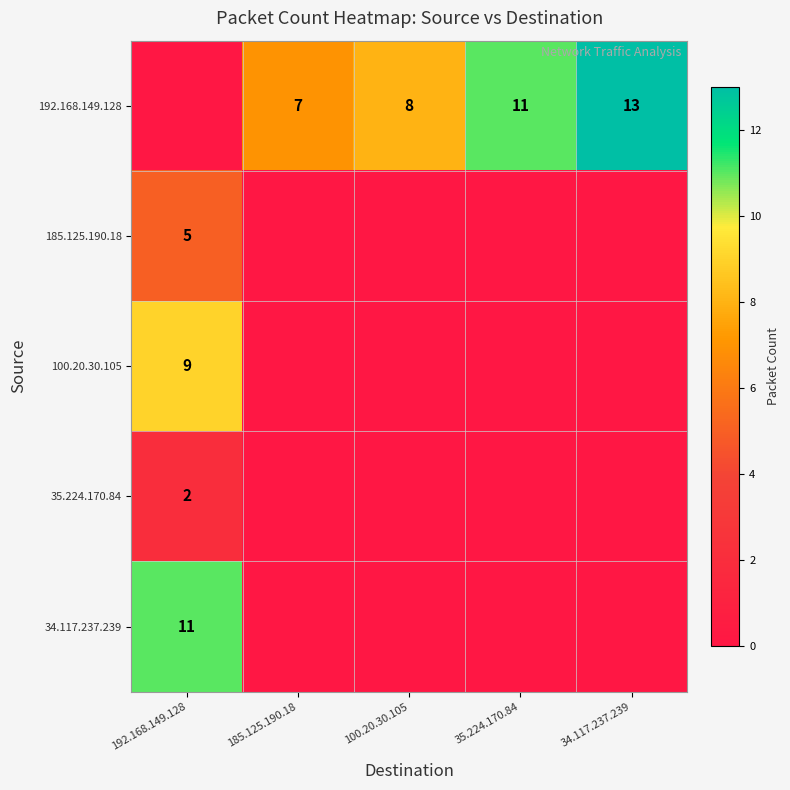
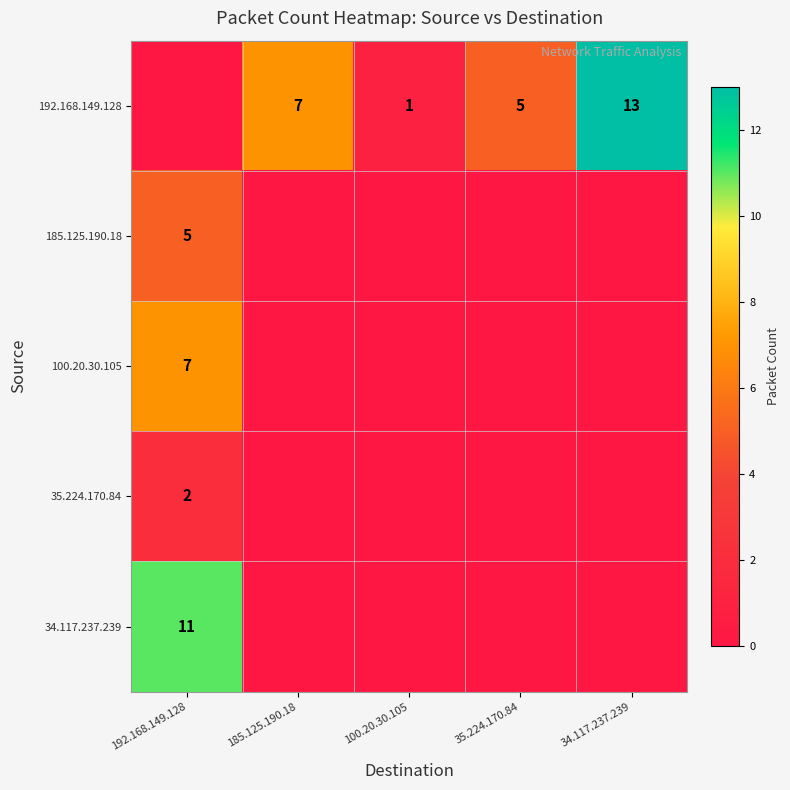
  {
    "192.168.149.128": {
      "185.125.190.18": 7,
-     "100.20.30.105": 8,
-     "35.224.170.84": 11
+     "100.20.30.105": 1,
+     "35.224.170.84": 5
    },
    "185.125.190.18": {
      "192.168.149.128": 5
    },
    "100.20.30.105": {
-     "192.168.149.128": 9
+     "192.168.149.128": 7
    },
    "35.224.170.84": {
      "192.168.149.128": 2
    },
    "34.117.237.239": {
      "192.168.149.128": 11
    }
  }
